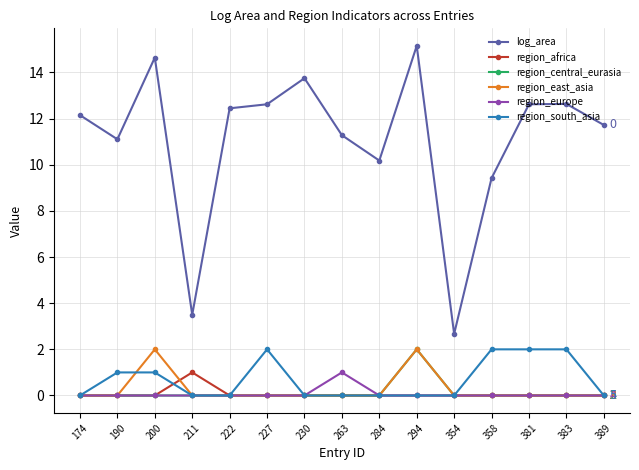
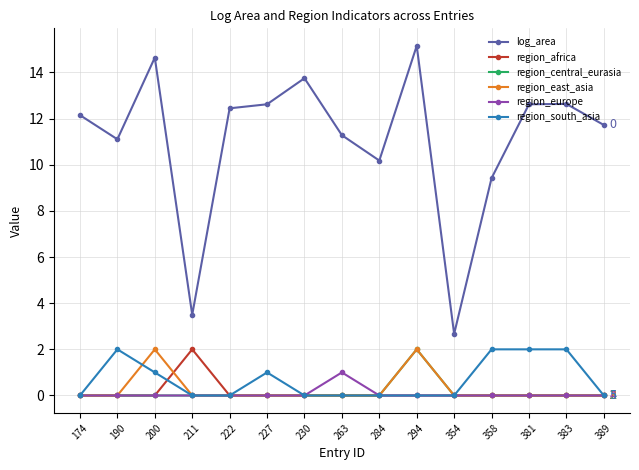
  {
    "region_africa": {
-     "211": 1
+     "211": 2
    },
    "region_east_asia": {
      "200": 2
    },
    "region_south_asia": {
-     "190": 1,
+     "190": 2,
      "200": 1,
-     "227": 2,
+     "227": 1,
      "358": 2,
      "381": 2,
      "383": 2
    }
  }
